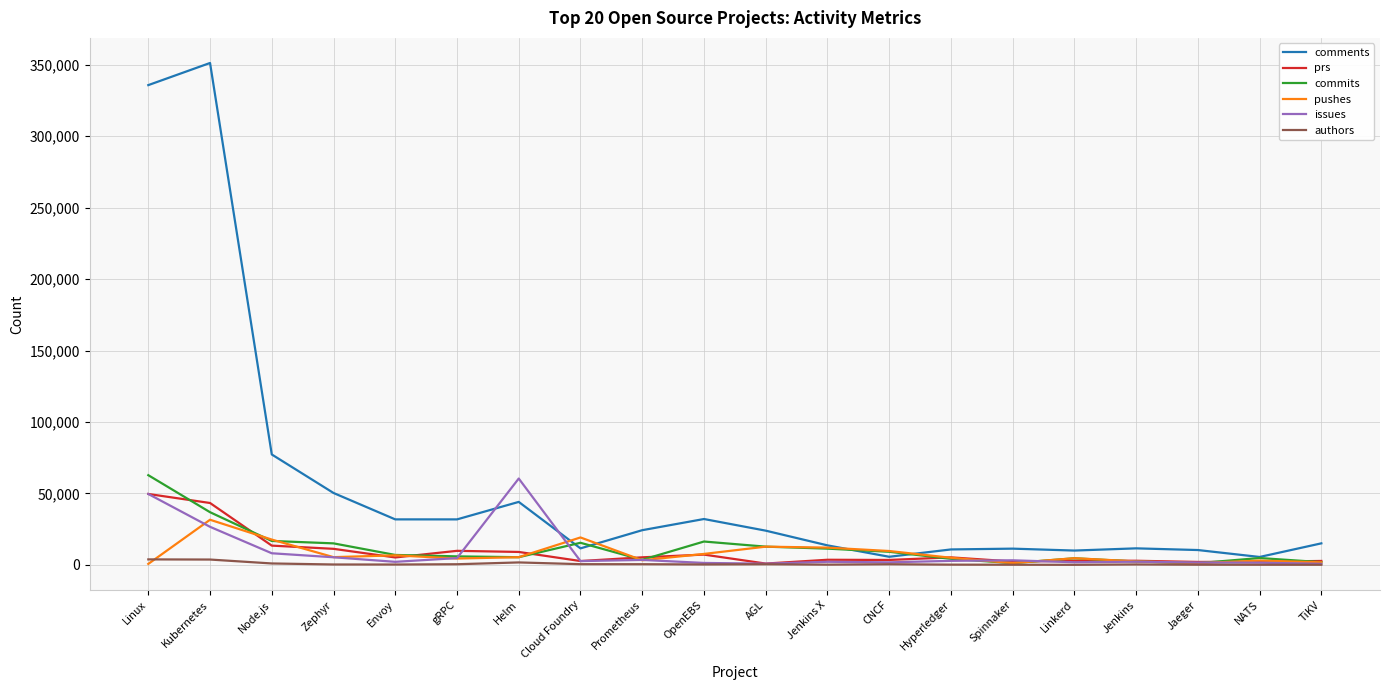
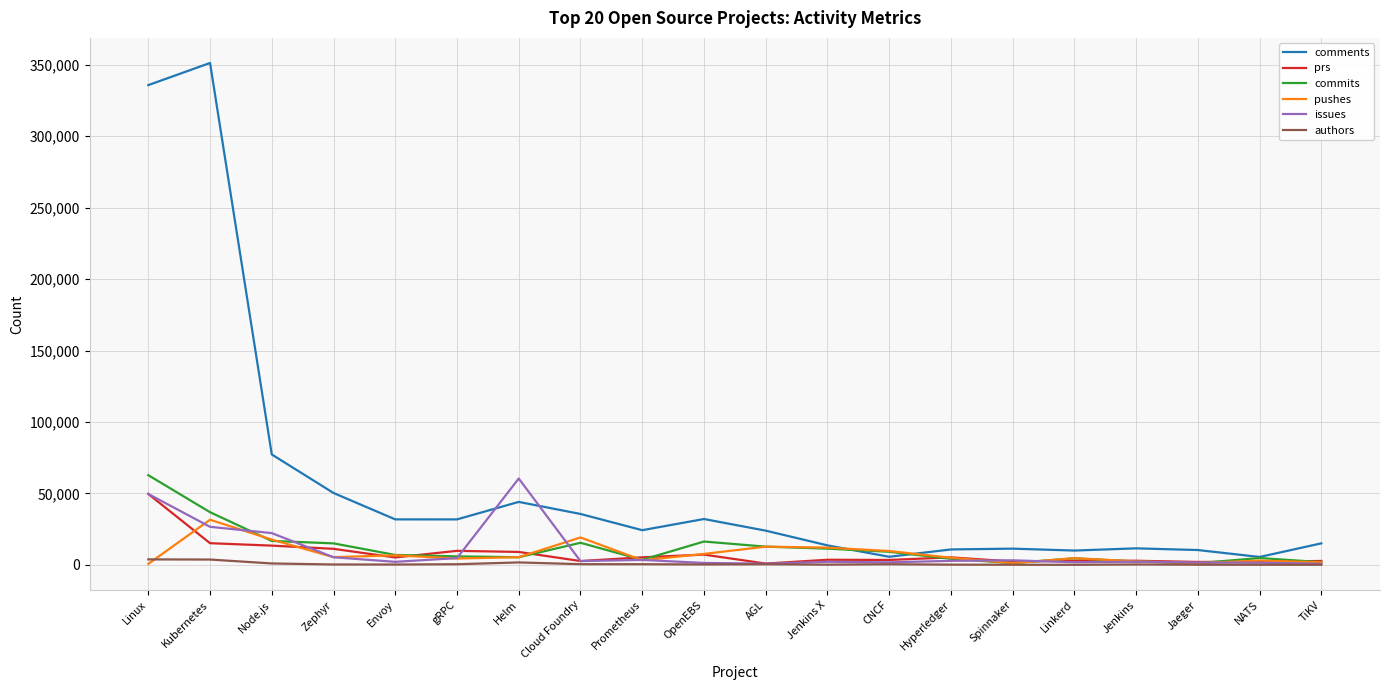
  {
    "comments": {
      "Linux": "336,000",
      "Kubernetes": "351,000",
      "Node.js": "77,000",
      "Zephyr": "50,000",
      "Envoy": "32,000",
      "gRPC": "32,000",
      "Helm": "44,000",
-     "Cloud Foundry": "12,000",
+     "Cloud Foundry": "36,000",
      "Prometheus": "24,000",
      "OpenEBS": "32,000",
      "AGL": "24,000",
      "CNCF": "6,000",
      "Hyperledger": "11,000",
      "Spinnaker": "11,000",
      "Linkerd": "10,000",
      "Jenkins": "12,000",
      "Jaeger": "10,000",
      "TiKV": "15,000"
    },
    "prs": {
-     "Kubernetes": "43,000",
+     "Kubernetes": "15,000",
      "Node.js": "14,000",
      "Zephyr": "11,000",
      "gRPC": "10,000",
      "Helm": "9,000"
    },
    "commits": {
      "Linux": "63,000",
      "Kubernetes": "37,000",
      "Zephyr": "15,000",
      "Cloud Foundry": "16,000",
      "OpenEBS": "16,000"
    },
    "pushes": {
      "Linux": "1,000",
      "Kubernetes": "32,000",
      "Cloud Foundry": "19,000"
    },
    "issues": {
      "Kubernetes": "27,000",
-     "Node.js": "8,000",
+     "Node.js": "22,000",
      "Envoy": "2,000",
      "Helm": "60,000"
    },
    "authors": {
      "Linux": "4,000",
      "Kubernetes": "4,000",
      "Node.js": "1,000",
      "Zephyr": "0",
      "Envoy": "0",
      "gRPC": "1,000",
      "Helm": "2,000",
      "Cloud Foundry": "1,000",
      "Prometheus": "1,000",
      "Jenkins X": "0",
      "Hyperledger": "0",
      "Jenkins": "0"
    }
  }
